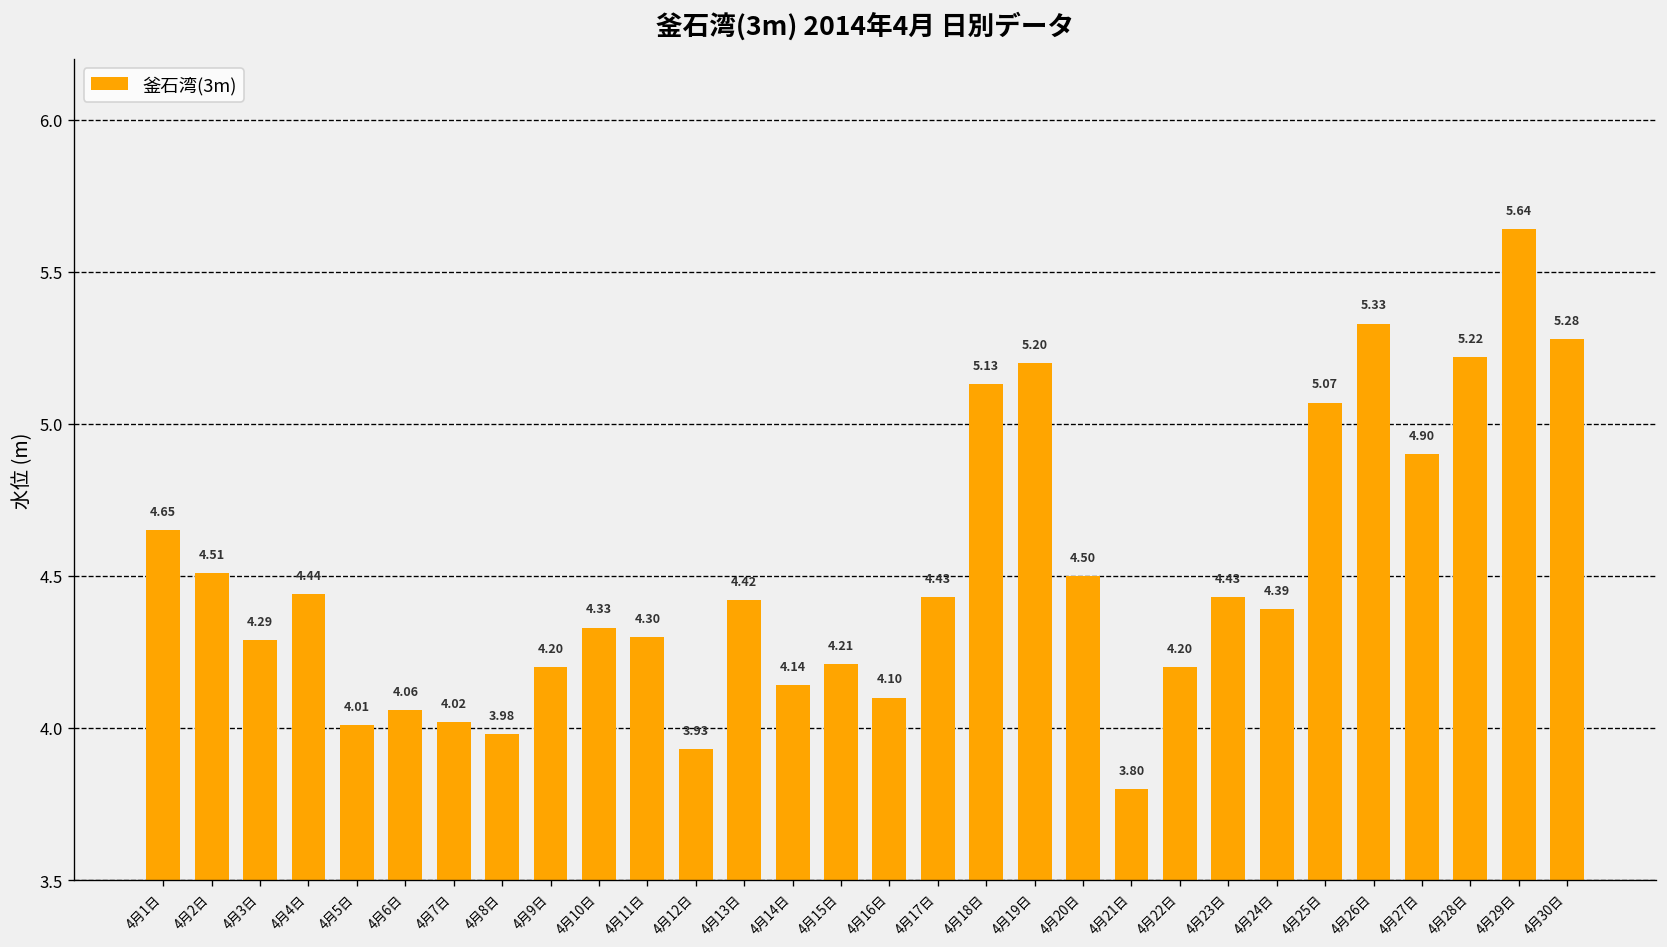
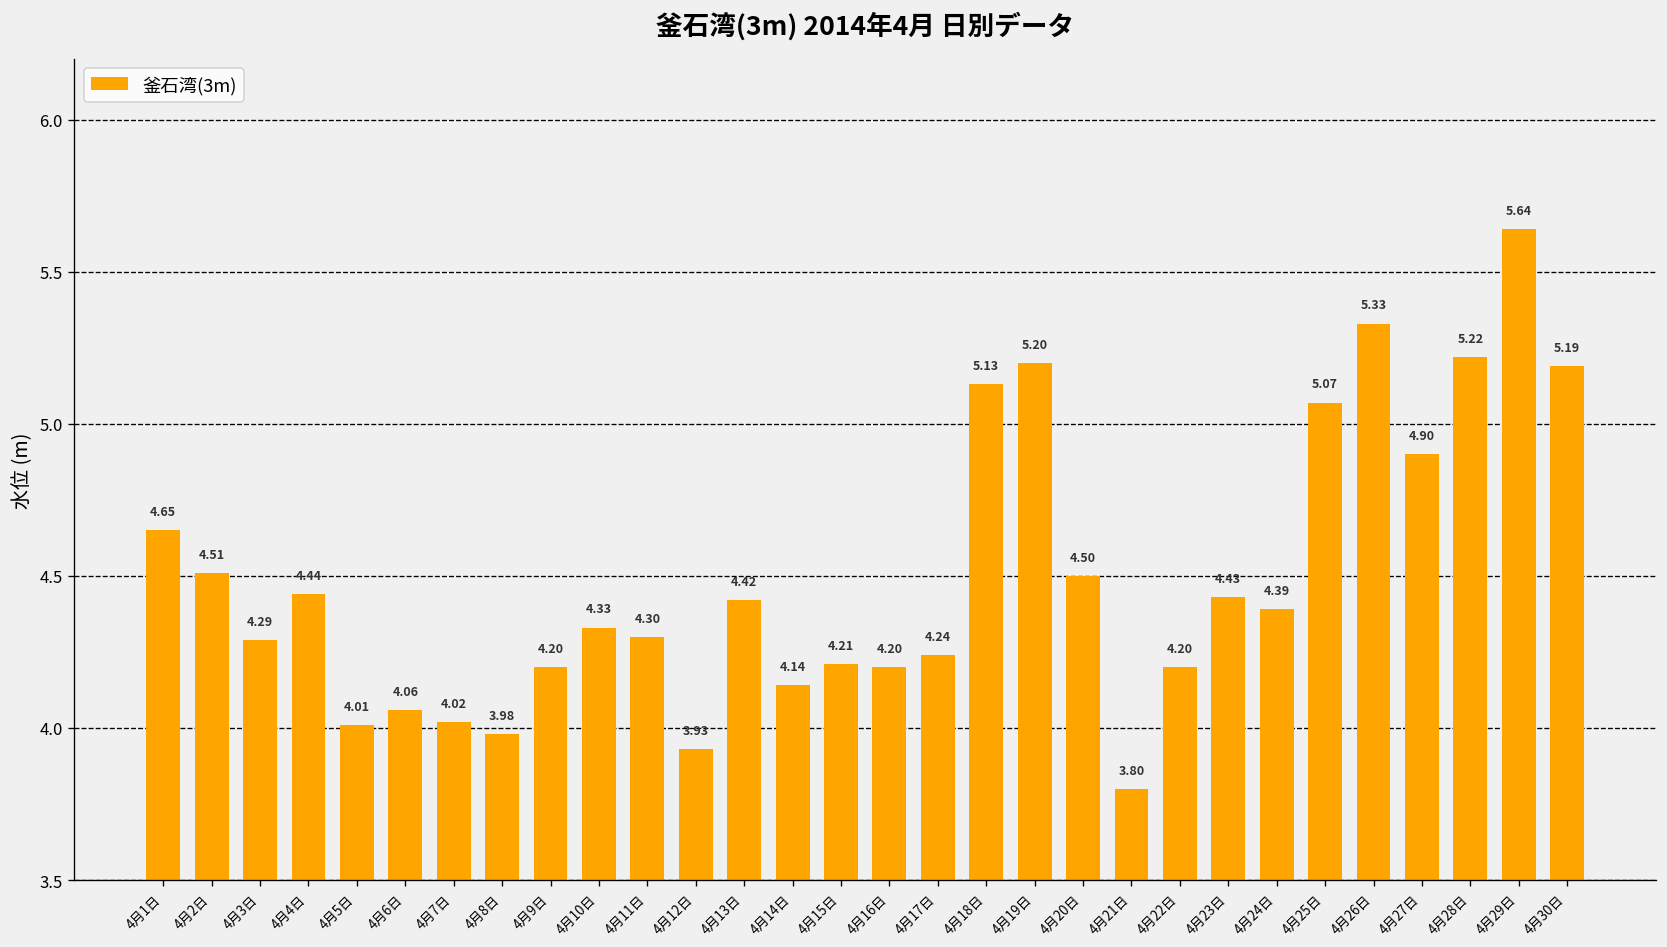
  {
    "4月1日": 4.65,
    "4月2日": 4.51,
    "4月3日": 4.29,
    "4月4日": 4.44,
    "4月5日": 4.01,
    "4月6日": 4.06,
    "4月7日": 4.02,
    "4月8日": 3.98,
    "4月9日": 4.20,
    "4月10日": 4.33,
    "4月11日": 4.30,
    "4月12日": 3.93,
    "4月13日": 4.42,
    "4月14日": 4.14,
    "4月15日": 4.21,
-   "4月16日": 4.10,
-   "4月17日": 4.43,
+   "4月16日": 4.20,
+   "4月17日": 4.24,
    "4月18日": 5.13,
    "4月19日": 5.20,
    "4月20日": 4.50,
    "4月21日": 3.80,
    "4月22日": 4.20,
    "4月23日": 4.43,
    "4月24日": 4.39,
    "4月25日": 5.07,
    "4月26日": 5.33,
    "4月27日": 4.90,
    "4月28日": 5.22,
    "4月29日": 5.64,
-   "4月30日": 5.28
+   "4月30日": 5.19
  }
